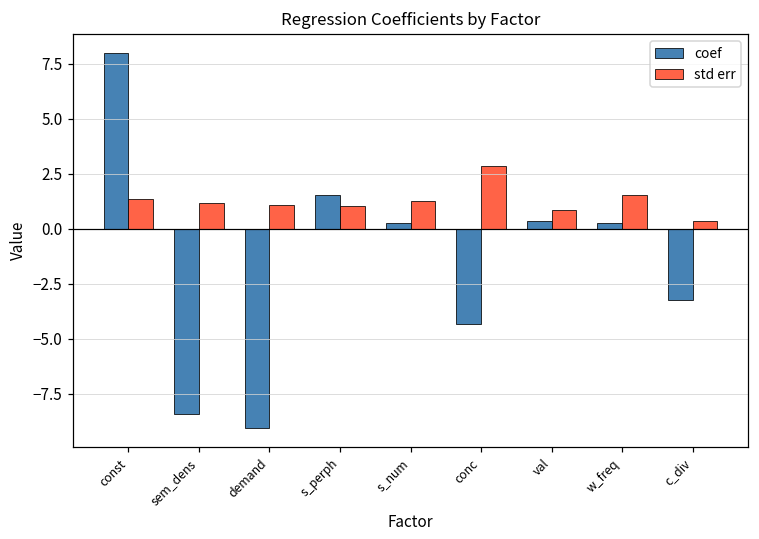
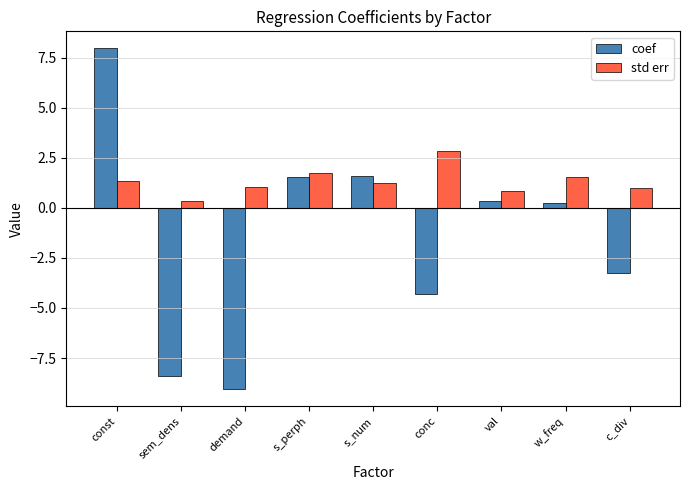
  {
    "coef": {
      "const": 8.0,
      "sem_dens": -8.4,
      "demand": -9.1,
      "s_perph": 1.5,
-     "s_num": 0.3,
+     "s_num": 1.6,
      "conc": -4.3,
      "val": 0.4,
      "w_freq": 0.2,
      "c_div": -3.2
    },
    "std err": {
      "const": 1.4,
-     "sem_dens": 1.2,
+     "sem_dens": 0.4,
      "demand": 1.1,
-     "s_perph": 1.0,
+     "s_perph": 1.7,
      "s_num": 1.2,
      "conc": 2.8,
      "val": 0.8,
      "w_freq": 1.5,
-     "c_div": 0.3
+     "c_div": 1.0
    }
  }
